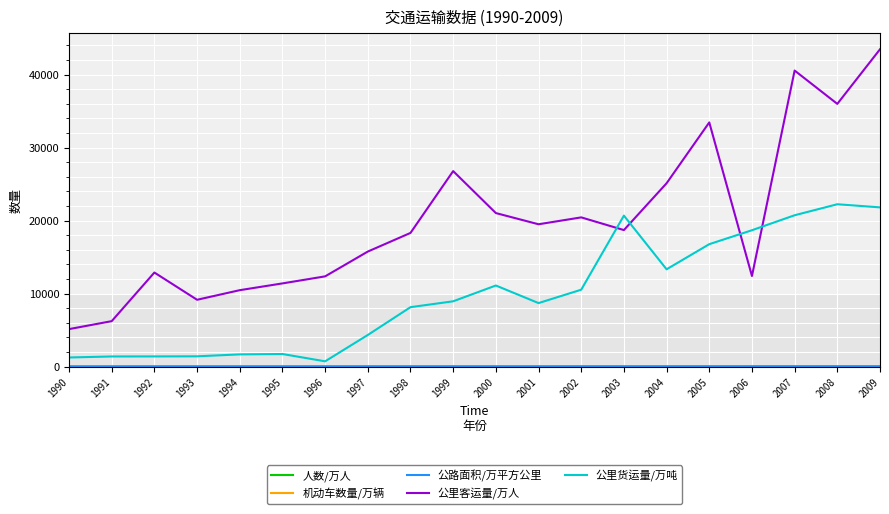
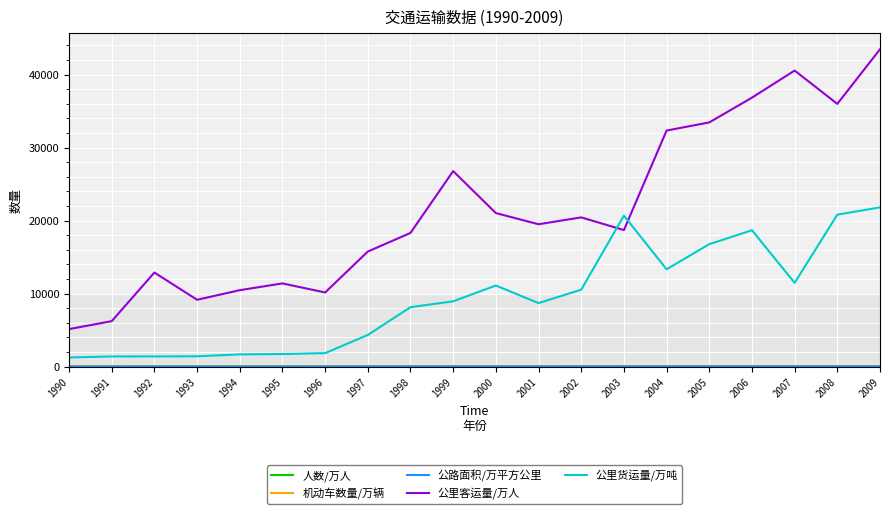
  {
    "公路面积/万平方公里": {
      "1990": 0,
      "1991": 0,
      "1992": 0,
      "1993": 0,
      "1994": 0,
      "1995": 0,
      "1996": 0,
      "1997": 0,
      "1998": 0,
      "1999": 0,
      "2000": 0,
      "2001": 0,
      "2002": 0,
      "2003": 0,
      "2004": 0,
      "2005": 0,
      "2006": 0,
      "2007": 0,
      "2008": 0,
      "2009": 0
    },
    "公里客运量/万人": {
      "1990": 5000,
      "1991": 6000,
      "1992": 13000,
      "1993": 9000,
      "1994": 10000,
      "1995": 11000,
-     "1996": 12000,
+     "1996": 10000,
      "1997": 16000,
      "1998": 18000,
      "1999": 27000,
      "2000": 21000,
      "2001": 19000,
      "2002": 20000,
      "2003": 19000,
-     "2004": 25000,
+     "2004": 32000,
      "2005": 33000,
-     "2006": 12000,
+     "2006": 37000,
      "2007": 41000,
      "2008": 36000,
      "2009": 43000
    },
    "公里货运量/万吨": {
      "1990": 1000,
      "1991": 1000,
      "1992": 1000,
      "1993": 1000,
      "1994": 2000,
      "1995": 2000,
-     "1996": 1000,
+     "1996": 2000,
      "1997": 4000,
      "1998": 8000,
      "1999": 9000,
      "2000": 11000,
      "2001": 9000,
      "2002": 11000,
      "2003": 21000,
      "2004": 13000,
      "2005": 17000,
      "2006": 19000,
-     "2007": 21000,
-     "2008": 22000,
+     "2007": 11000,
+     "2008": 21000,
      "2009": 22000
    }
  }
